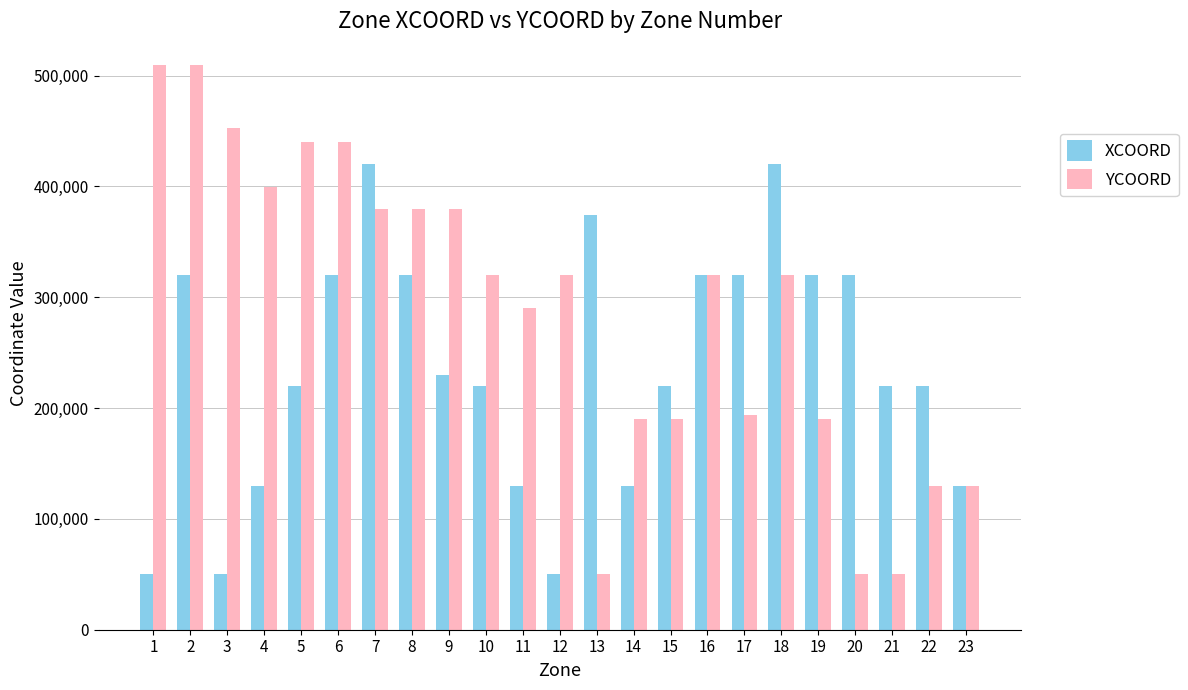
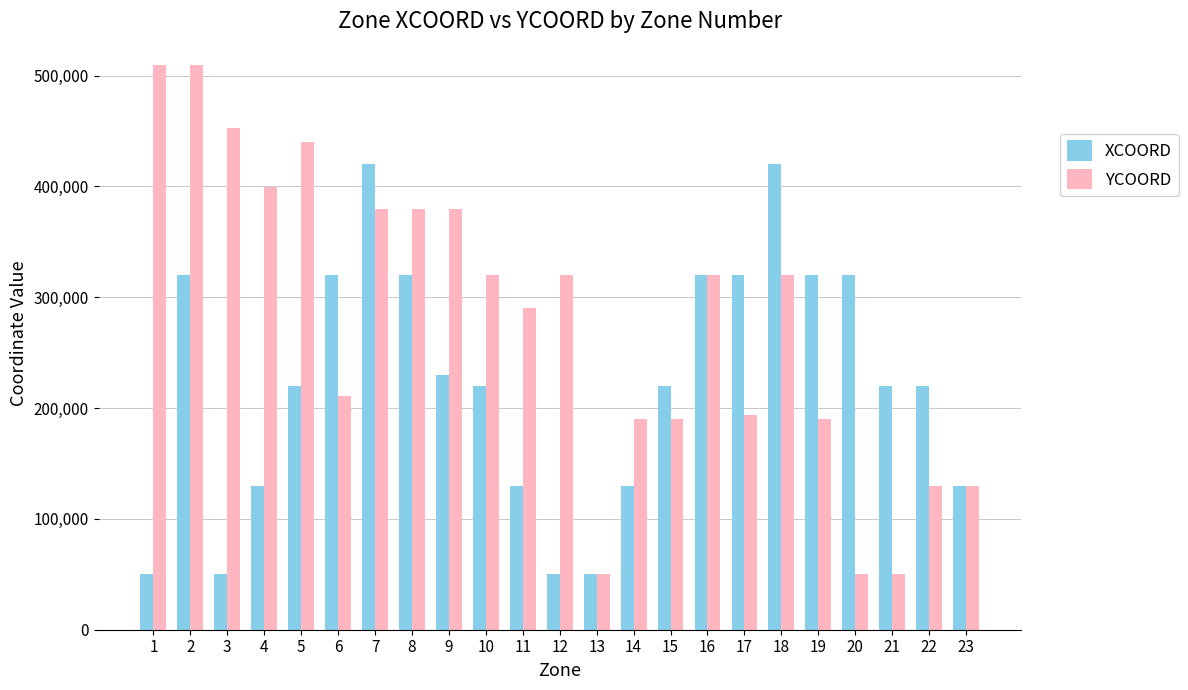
  {
    "XCOORD": {
      "1": "50,000",
      "2": "320,000",
      "3": "50,000",
      "4": "130,000",
      "5": "220,000",
      "6": "320,000",
      "7": "420,000",
      "8": "320,000",
      "9": "230,000",
      "10": "220,000",
      "11": "130,000",
      "12": "50,000",
-     "13": "375,000",
+     "13": "50,000",
      "14": "130,000",
      "15": "220,000",
      "16": "320,000",
      "17": "320,000",
      "18": "420,000",
      "19": "320,000",
      "20": "320,000",
      "21": "220,000",
      "22": "220,000",
      "23": "130,000"
    },
    "YCOORD": {
      "1": "510,000",
      "2": "510,000",
      "3": "453,000",
      "4": "399,000",
      "5": "440,000",
-     "6": "440,000",
+     "6": "211,000",
      "7": "380,000",
      "8": "380,000",
      "9": "380,000",
      "10": "320,000",
      "11": "291,000",
      "12": "320,000",
      "13": "50,000",
      "14": "190,000",
      "15": "190,000",
      "16": "320,000",
      "17": "194,000",
      "18": "320,000",
      "19": "190,000",
      "20": "50,000",
      "21": "50,000",
      "22": "130,000",
      "23": "130,000"
    }
  }
